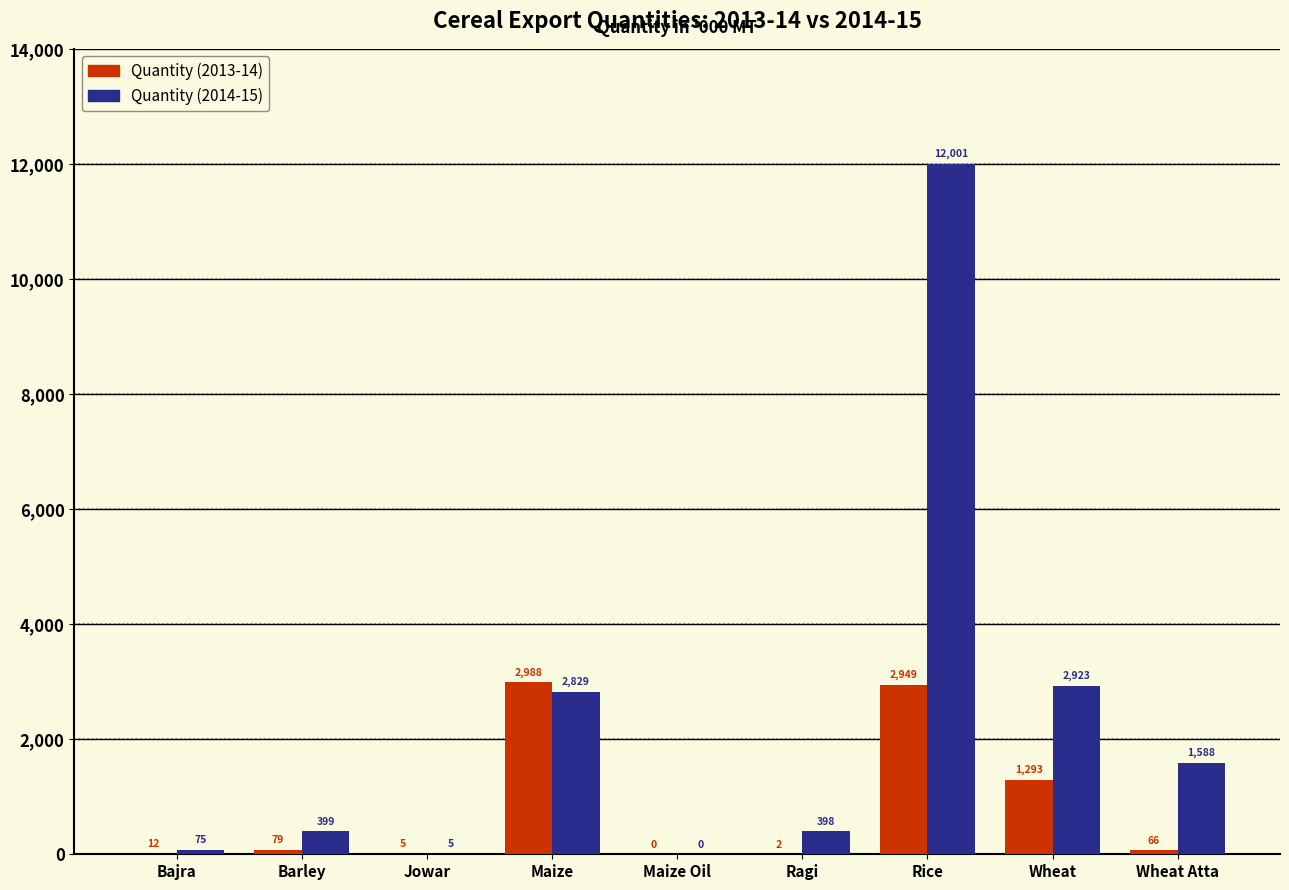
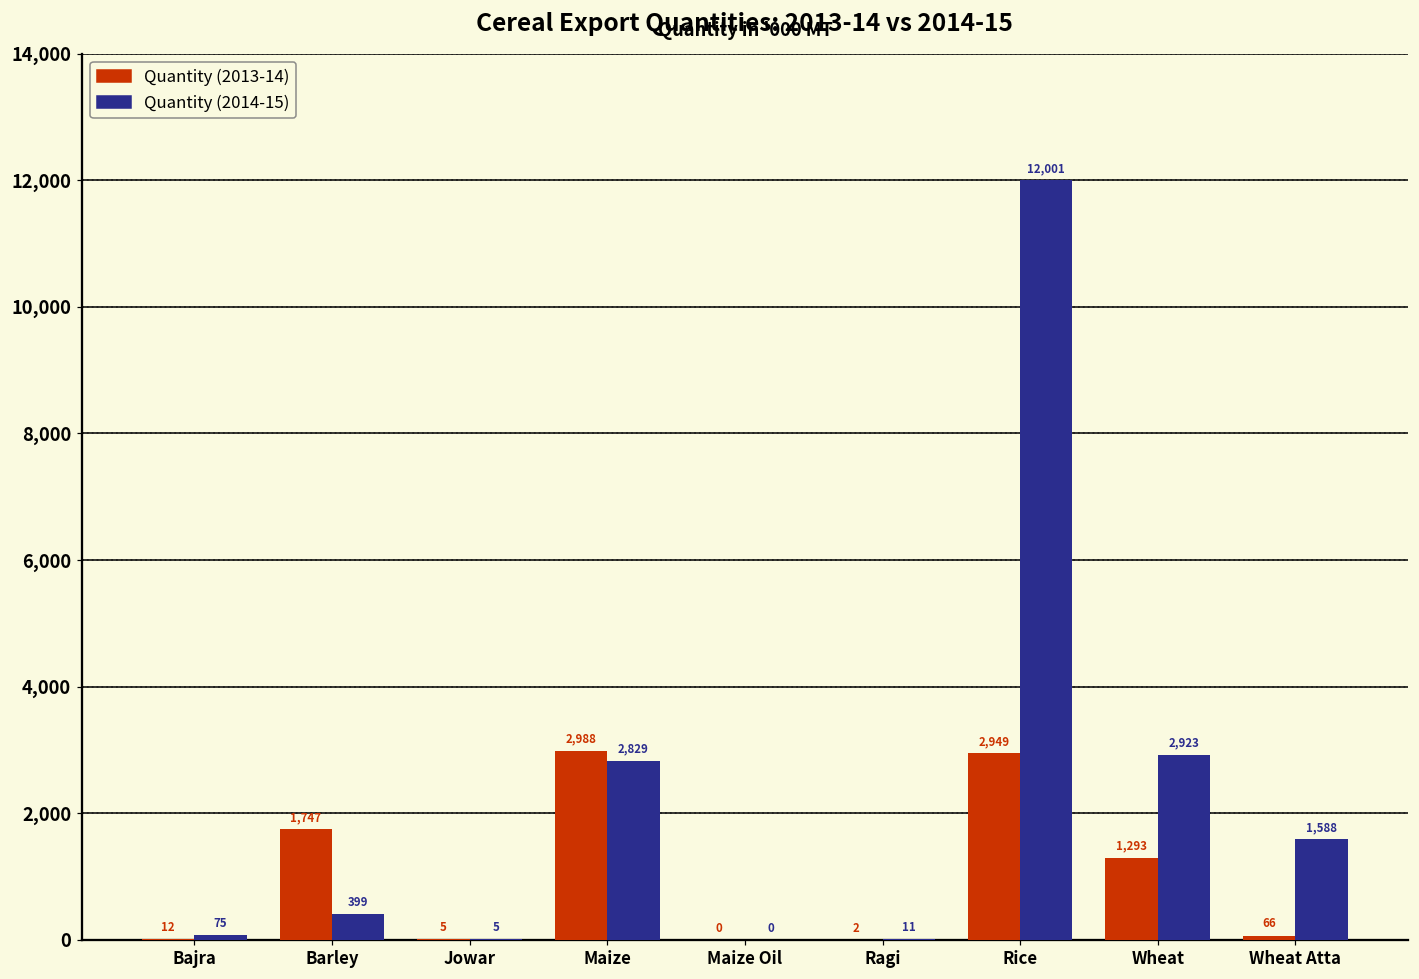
  {
    "Quantity (2013-14)": {
      "Bajra": "12",
-     "Barley": "79",
+     "Barley": "1,747",
      "Jowar": "5",
      "Maize": "2,988",
      "Maize Oil": "0",
      "Ragi": "2",
      "Rice": "2,949",
      "Wheat": "1,293",
      "Wheat Atta": "66"
    },
    "Quantity (2014-15)": {
      "Bajra": "75",
      "Barley": "399",
      "Jowar": "5",
      "Maize": "2,829",
      "Maize Oil": "0",
-     "Ragi": "398",
+     "Ragi": "11",
      "Rice": "12,001",
      "Wheat": "2,923",
      "Wheat Atta": "1,588"
    }
  }
